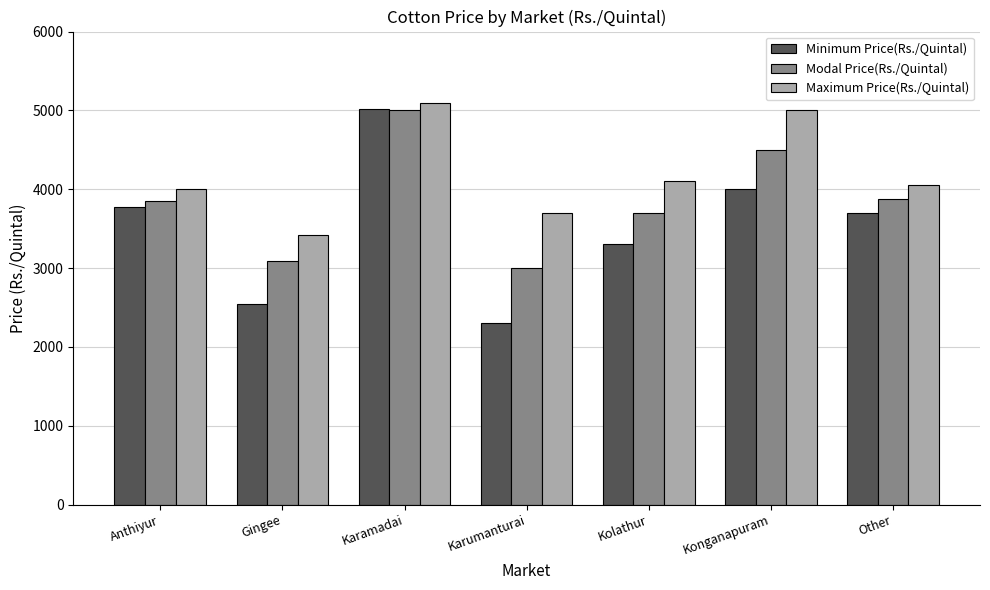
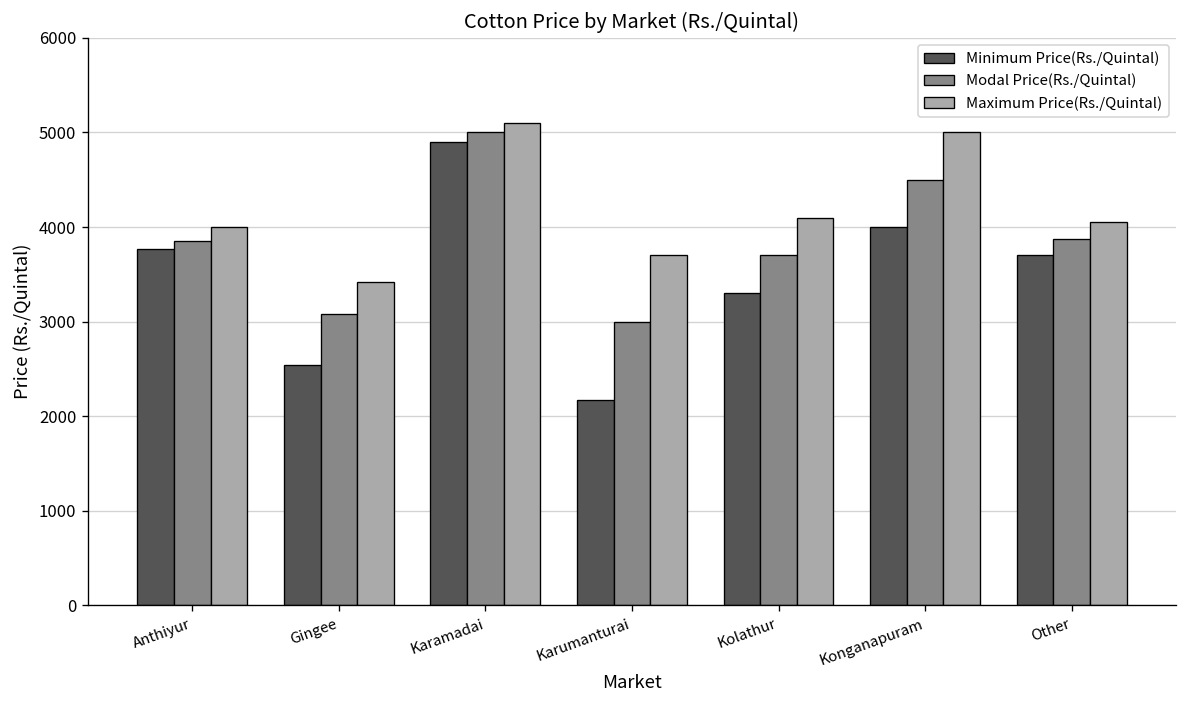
  {
    "Minimum Price(Rs./Quintal)": {
      "Anthiyur": 3800,
      "Gingee": 2500,
-     "Karamadai": 5000,
-     "Karumanturai": 2300,
+     "Karamadai": 4900,
+     "Karumanturai": 2200,
      "Kolathur": 3300,
      "Konganapuram": 4000,
      "Other": 3700
    }
  }
